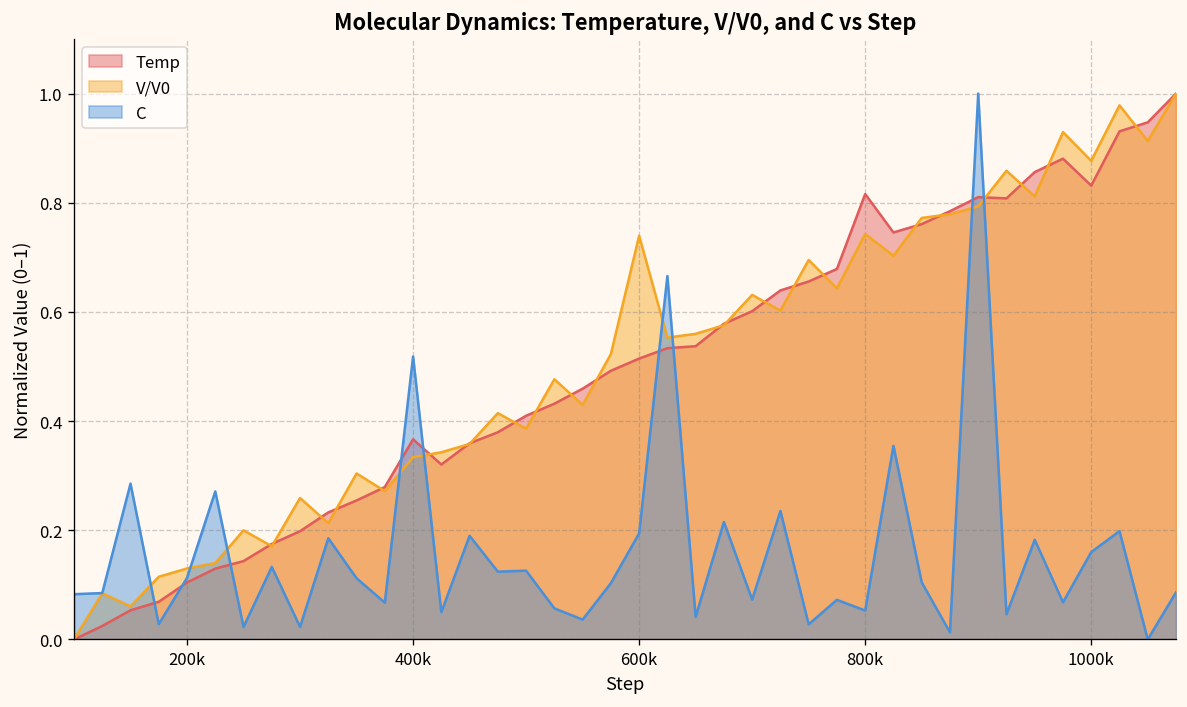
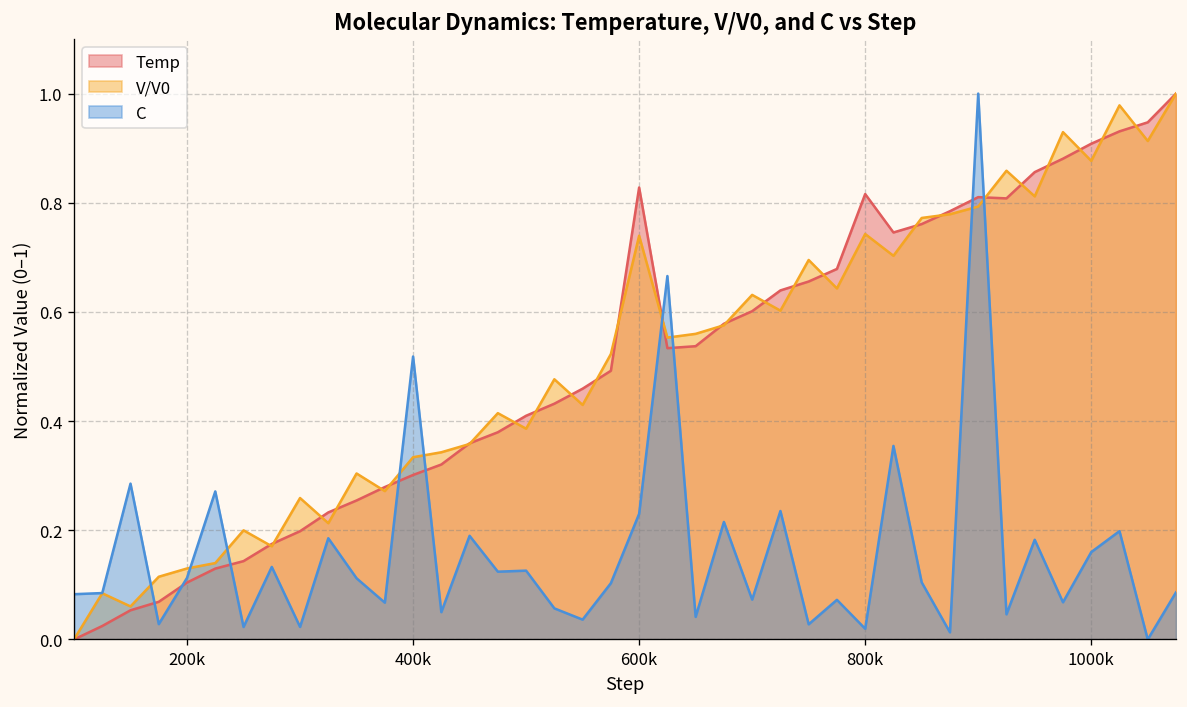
  {
    "Temp": {
      "200k": 0.10,
-     "400k": 0.37,
-     "600k": 0.51,
+     "400k": 0.30,
+     "600k": 0.83,
      "800k": 0.82,
-     "1000k": 0.83
+     "1000k": 0.91
    },
    "V/V0": {
      "200k": 0.13,
      "400k": 0.33,
      "600k": 0.74,
      "800k": 0.74,
      "1000k": 0.88
    },
    "C": {
      "200k": 0.11,
      "400k": 0.52,
-     "600k": 0.19,
-     "800k": 0.05,
+     "600k": 0.23,
+     "800k": 0.02,
      "1000k": 0.16
    }
  }
